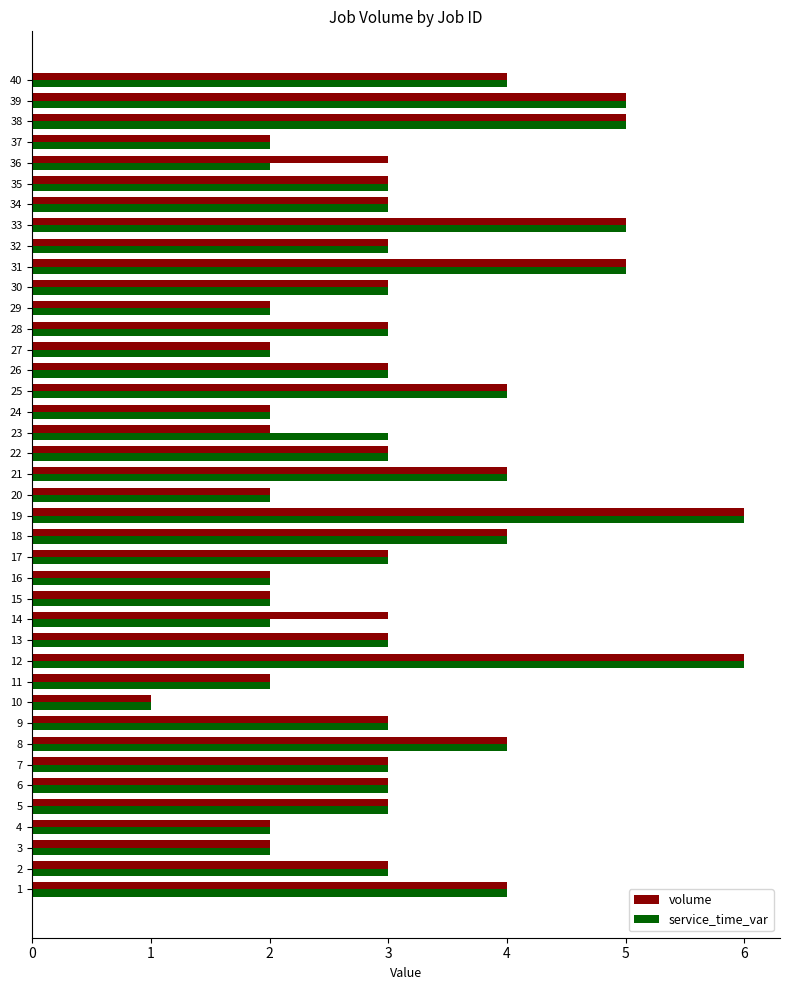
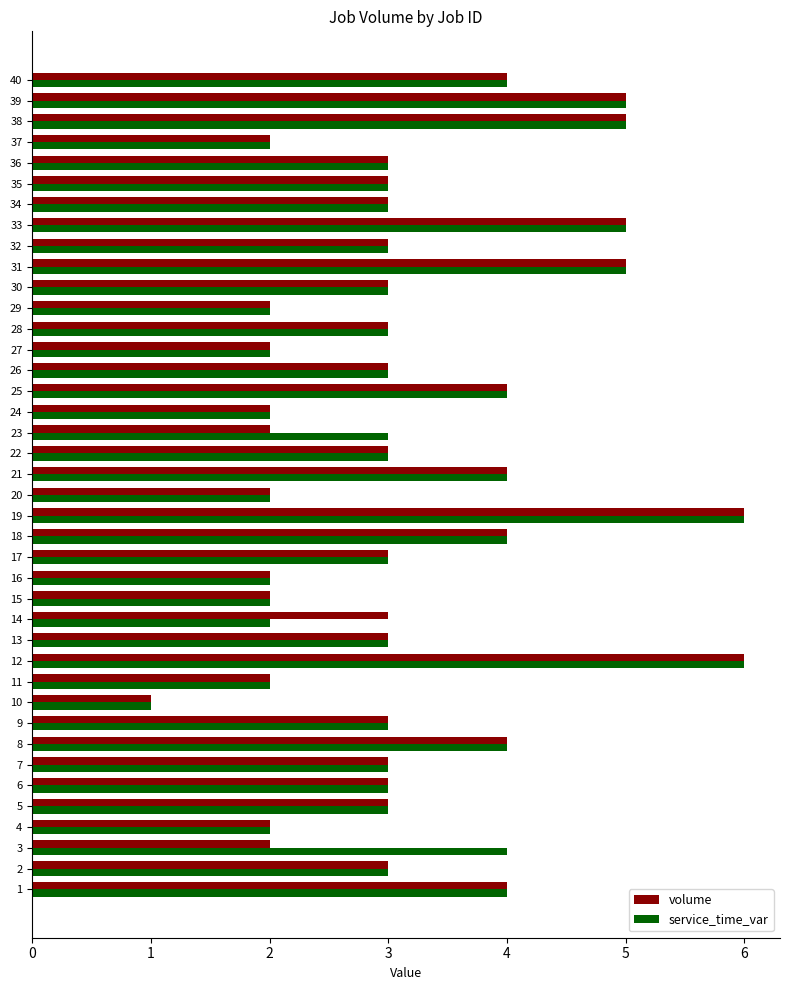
  {
    "volume": {
      "40": 4,
      "39": 5,
      "38": 5,
      "37": 2,
      "36": 3,
      "35": 3,
      "34": 3,
      "33": 5,
      "32": 3,
      "31": 5,
      "30": 3,
      "29": 2,
      "28": 3,
      "27": 2,
      "26": 3,
      "25": 4,
      "24": 2,
      "23": 2,
      "22": 3,
      "21": 4,
      "20": 2,
      "19": 6,
      "18": 4,
      "17": 3,
      "16": 2,
      "15": 2,
      "14": 3,
      "13": 3,
      "12": 6,
      "11": 2,
      "10": 1,
      "9": 3,
      "8": 4,
      "7": 3,
      "6": 3,
      "5": 3,
      "4": 2,
      "3": 2,
      "2": 3,
      "1": 4
    },
    "service_time_var": {
      "40": 4,
      "39": 5,
      "38": 5,
      "37": 2,
-     "36": 2,
+     "36": 3,
      "35": 3,
      "34": 3,
      "33": 5,
      "32": 3,
      "31": 5,
      "30": 3,
      "29": 2,
      "28": 3,
      "27": 2,
      "26": 3,
      "25": 4,
      "24": 2,
      "23": 3,
      "22": 3,
      "21": 4,
      "20": 2,
      "19": 6,
      "18": 4,
      "17": 3,
      "16": 2,
      "15": 2,
      "14": 2,
      "13": 3,
      "12": 6,
      "11": 2,
      "10": 1,
      "9": 3,
      "8": 4,
      "7": 3,
      "6": 3,
      "5": 3,
      "4": 2,
-     "3": 2,
+     "3": 4,
      "2": 3,
      "1": 4
    }
  }
